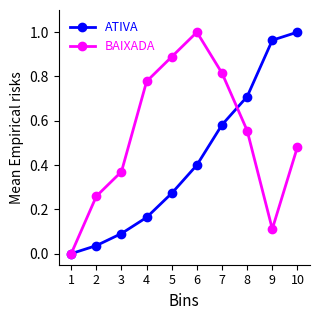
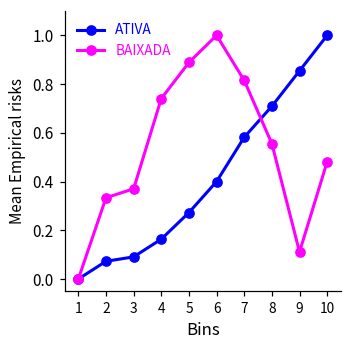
  {
    "ATIVA": {
-     "2": 0.04,
+     "2": 0.07,
      "3": 0.09,
      "4": 0.16,
      "5": 0.27,
      "6": 0.40,
      "7": 0.58,
      "8": 0.71,
-     "9": 0.96,
+     "9": 0.85,
      "10": 1.00
    },
    "BAIXADA": {
-     "2": 0.26,
+     "2": 0.33,
      "3": 0.37,
-     "4": 0.78,
+     "4": 0.74,
      "5": 0.89,
      "6": 1.00,
      "7": 0.81,
      "8": 0.56,
      "9": 0.11,
      "10": 0.48
    }
  }
